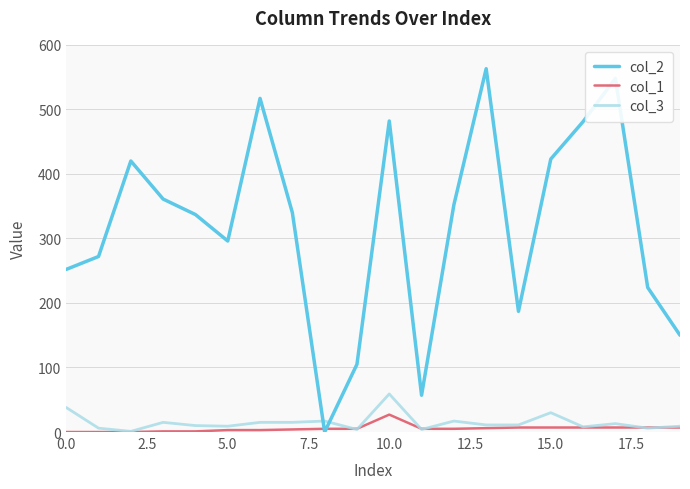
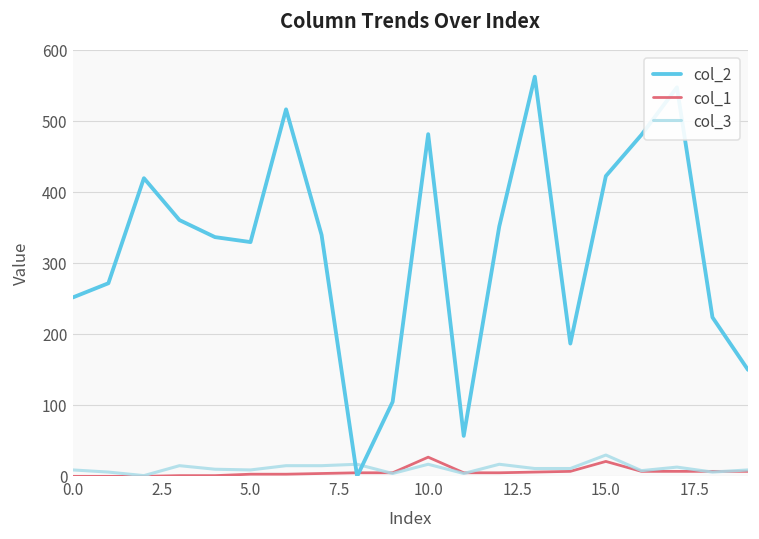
  {
    "col_2": {
      "0.0": 250,
-     "5.0": 300,
+     "5.0": 330,
      "10.0": 480,
      "15.0": 420
    },
    "col_1": {
      "0.0": 0,
      "5.0": 0,
      "10.0": 30,
-     "15.0": 10
+     "15.0": 20
    },
    "col_3": {
-     "0.0": 40,
+     "0.0": 10,
      "5.0": 10,
-     "10.0": 60,
+     "10.0": 20,
      "15.0": 30
    }
  }
